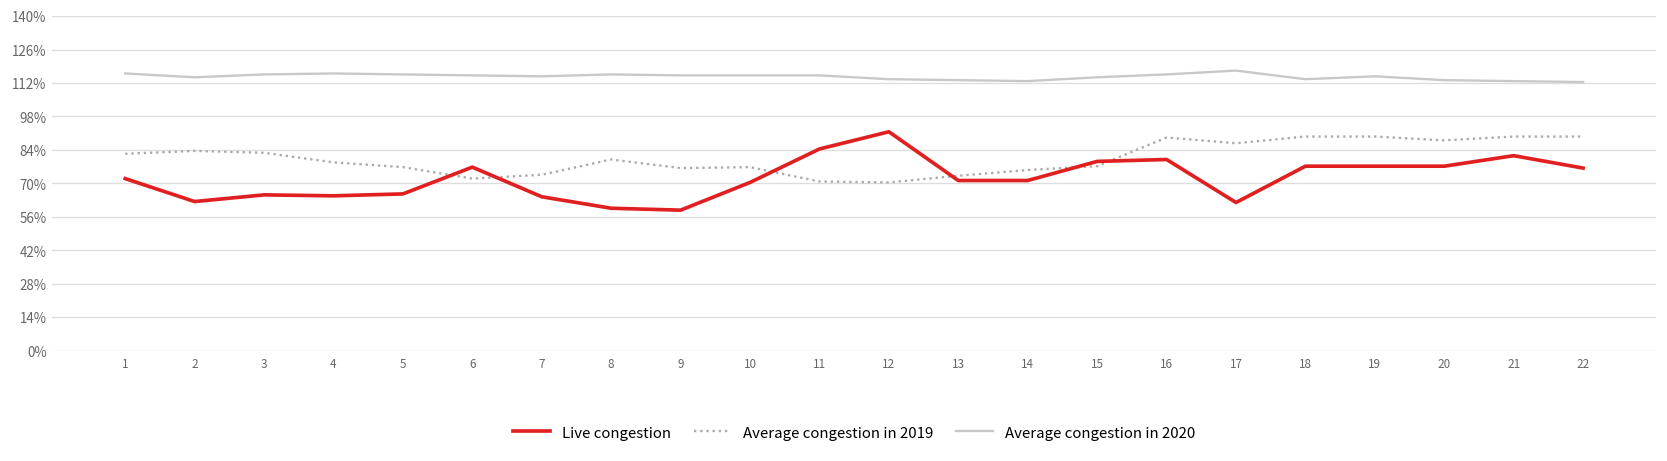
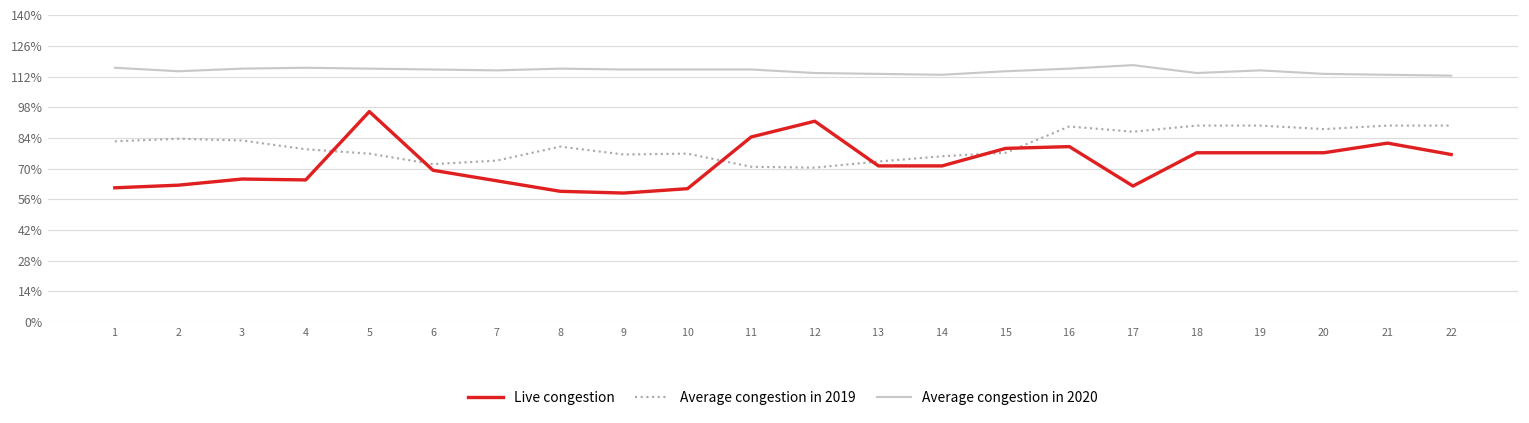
  {
    "Live congestion": {
-     "1": "72%",
+     "1": "61%",
      "2": "62%",
      "3": "65%",
      "4": "65%",
-     "5": "66%",
-     "6": "77%",
+     "5": "96%",
+     "6": "69%",
      "7": "64%",
      "8": "60%",
      "9": "59%",
-     "10": "70%",
+     "10": "61%",
      "11": "84%",
      "12": "92%",
      "13": "71%",
      "14": "71%",
      "15": "79%",
      "16": "80%",
      "17": "62%",
      "18": "77%",
      "19": "77%",
      "20": "77%",
      "21": "82%",
      "22": "76%"
    }
  }
